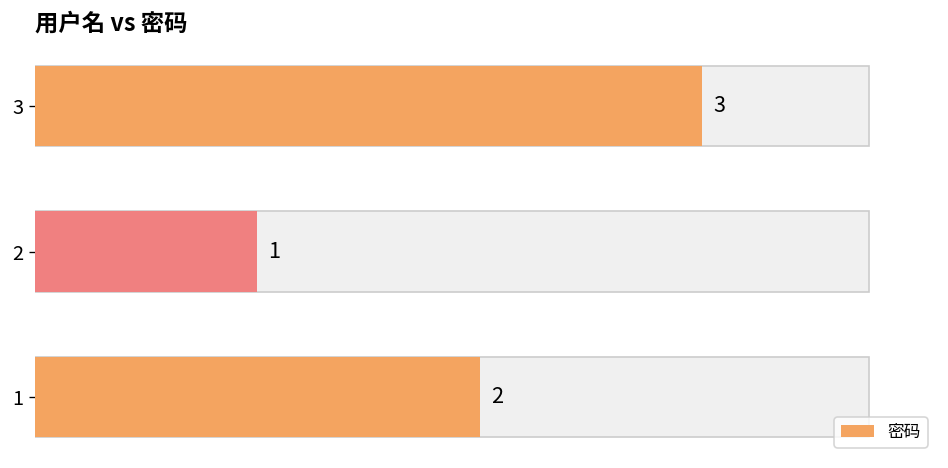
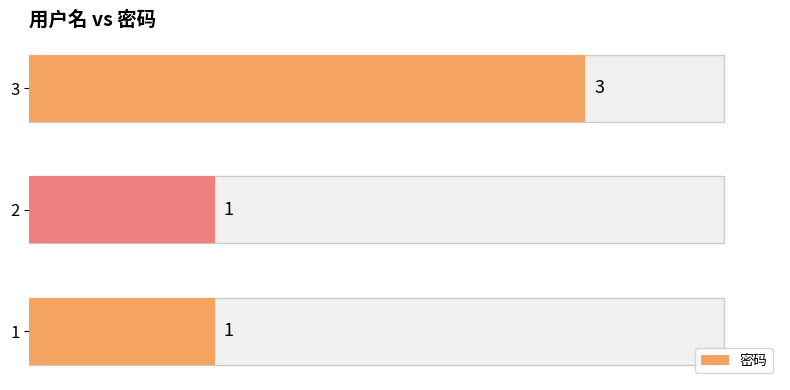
  {
    "3": 3,
    "2": 1,
-   "1": 2
+   "1": 1
  }
